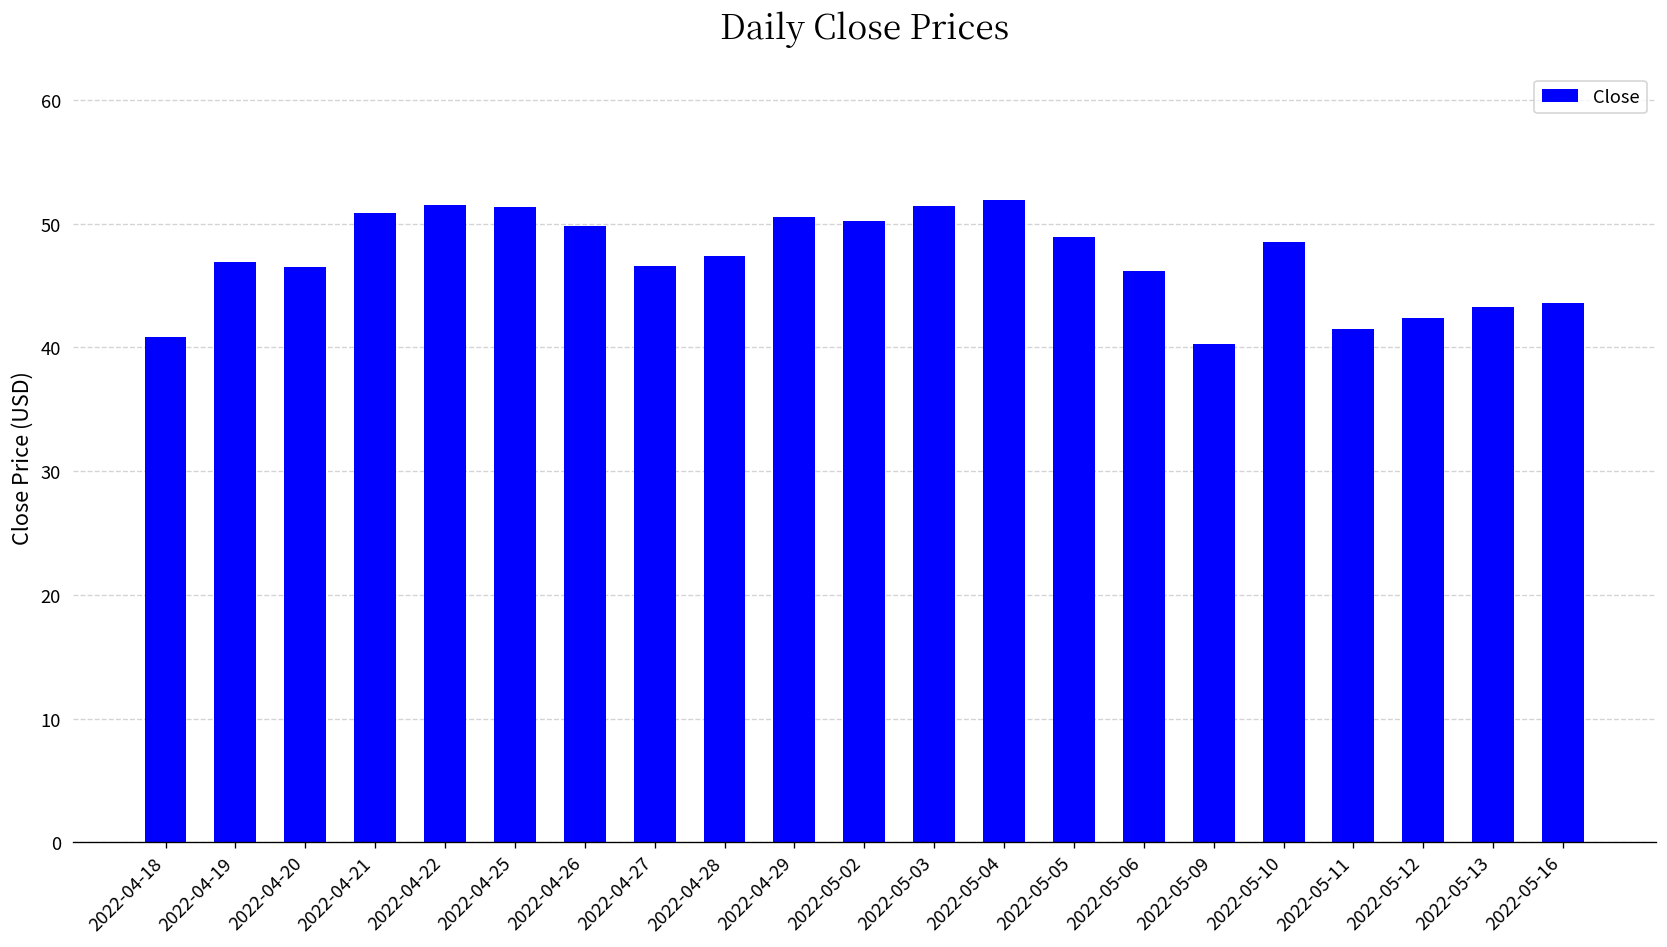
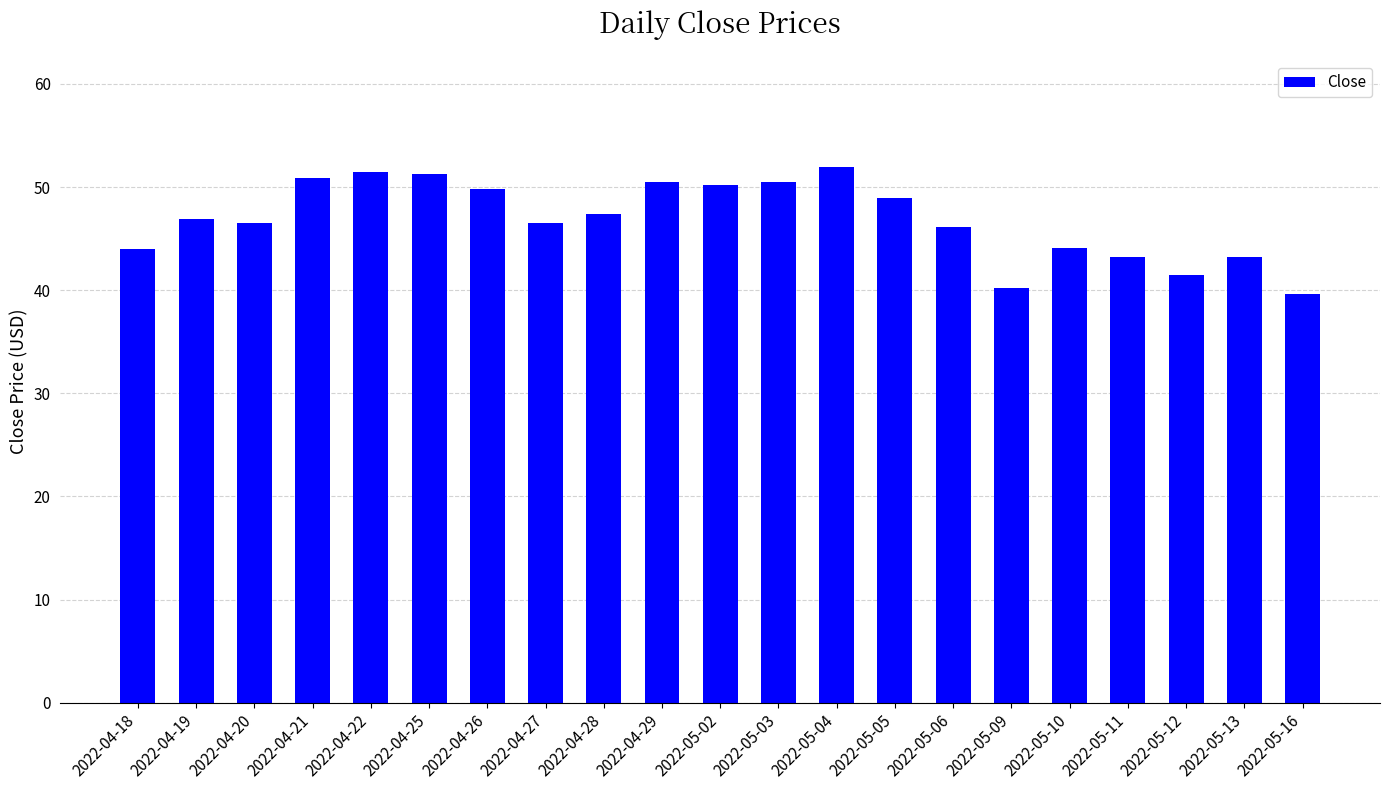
  {
-   "2022-04-18": 40.8,
+   "2022-04-18": 44.0,
    "2022-04-19": 46.9,
    "2022-04-20": 46.5,
    "2022-04-21": 50.9,
    "2022-04-22": 51.5,
    "2022-04-25": 51.3,
    "2022-04-26": 49.8,
    "2022-04-27": 46.5,
    "2022-04-28": 47.4,
    "2022-04-29": 50.5,
    "2022-05-02": 50.2,
-   "2022-05-03": 51.4,
+   "2022-05-03": 50.5,
    "2022-05-04": 51.9,
    "2022-05-05": 48.9,
    "2022-05-06": 46.2,
    "2022-05-09": 40.3,
-   "2022-05-10": 48.5,
-   "2022-05-11": 41.5,
-   "2022-05-12": 42.4,
+   "2022-05-10": 44.1,
+   "2022-05-11": 43.2,
+   "2022-05-12": 41.5,
    "2022-05-13": 43.3,
-   "2022-05-16": 43.5
+   "2022-05-16": 39.7
  }
